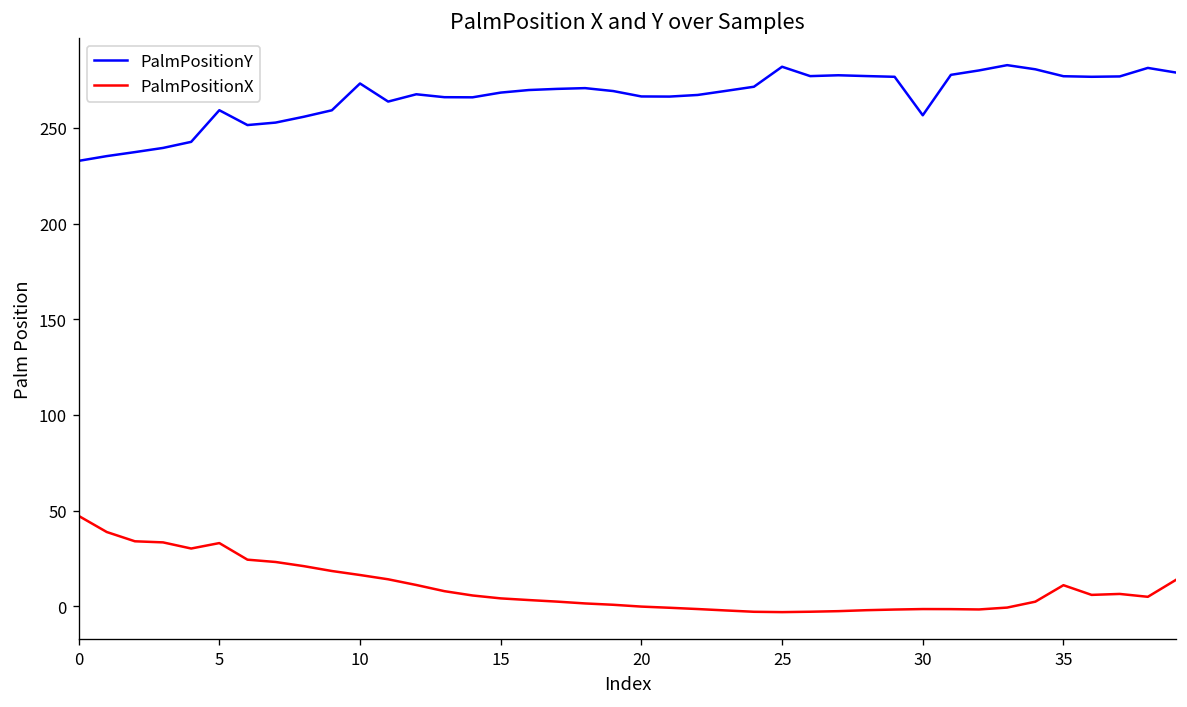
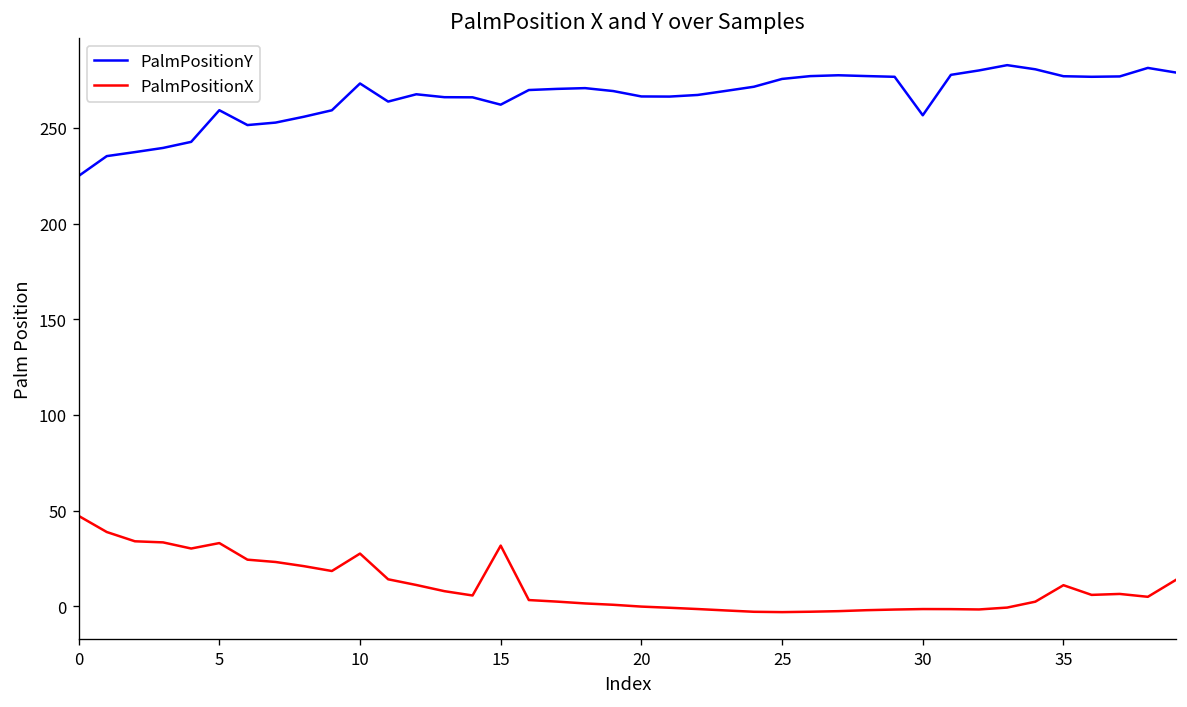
  {
    "PalmPositionY": {
-     "0": 233,
+     "0": 225,
      "5": 259,
      "10": 273,
-     "15": 268,
+     "15": 262,
      "20": 266,
-     "25": 282,
+     "25": 276,
      "30": 257,
      "35": 277
    },
    "PalmPositionX": {
      "0": 47,
      "5": 33,
-     "10": 16,
-     "15": 4,
+     "10": 28,
+     "15": 32,
      "20": 0,
      "25": -3,
      "30": -1,
      "35": 11
    }
  }
